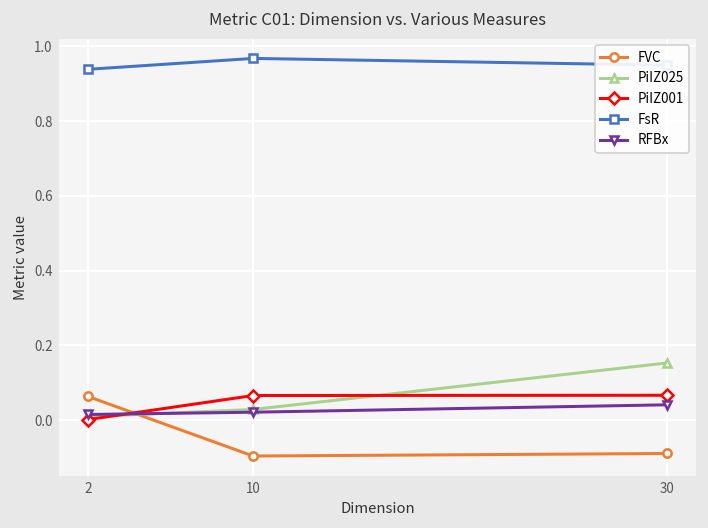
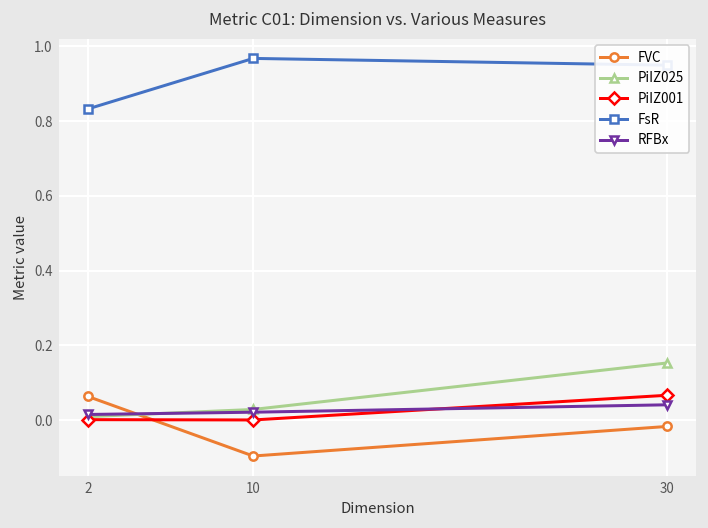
  {
    "FVC": {
      "2": 0.06,
      "10": -0.10,
-     "30": -0.09
+     "30": -0.02
    },
    "PiIZ025": {
      "30": 0.15
    },
    "PiIZ001": {
-     "10": 0.07,
+     "10": 0.00,
      "30": 0.07
    },
    "FsR": {
-     "2": 0.94,
+     "2": 0.83,
      "10": 0.97
    },
    "RFBx": {
      "30": 0.04
    }
  }
